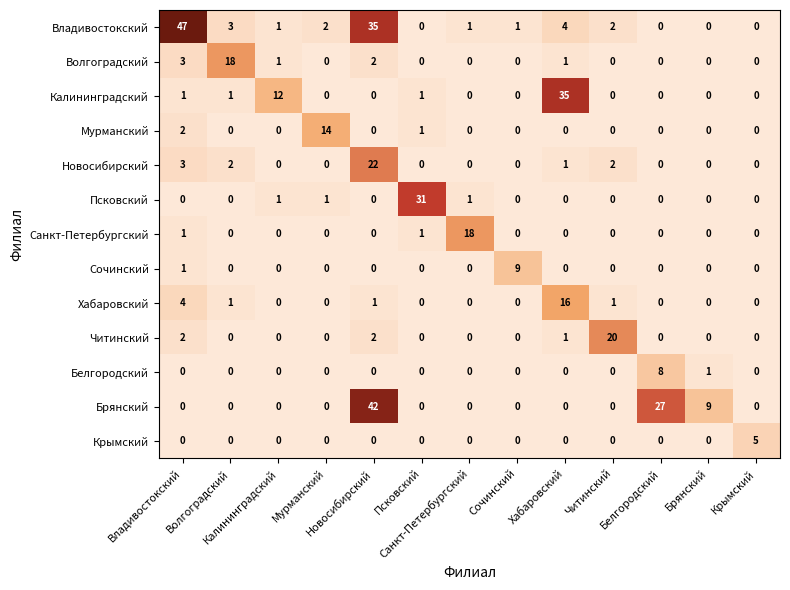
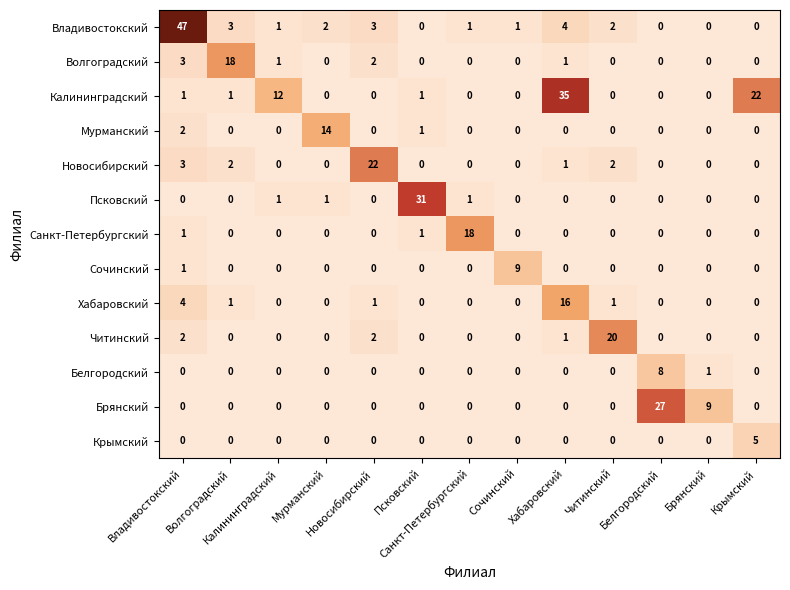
  {
    "Владивостокский": {
      "Владивостокский": 47,
      "Волгоградский": 3,
      "Калининградский": 1,
      "Мурманский": 2,
-     "Новосибирский": 35,
+     "Новосибирский": 3,
      "Псковский": 0,
      "Санкт-Петербургский": 1,
      "Сочинский": 1,
      "Хабаровский": 4,
      "Читинский": 2,
      "Белгородский": 0,
      "Брянский": 0,
      "Крымский": 0
    },
    "Волгоградский": {
      "Владивостокский": 3,
      "Волгоградский": 18,
      "Калининградский": 1,
      "Мурманский": 0,
      "Новосибирский": 2,
      "Псковский": 0,
      "Санкт-Петербургский": 0,
      "Сочинский": 0,
      "Хабаровский": 1,
      "Читинский": 0,
      "Белгородский": 0,
      "Брянский": 0,
      "Крымский": 0
    },
    "Калининградский": {
      "Владивостокский": 1,
      "Волгоградский": 1,
      "Калининградский": 12,
      "Мурманский": 0,
      "Новосибирский": 0,
      "Псковский": 1,
      "Санкт-Петербургский": 0,
      "Сочинский": 0,
      "Хабаровский": 35,
      "Читинский": 0,
      "Белгородский": 0,
      "Брянский": 0,
-     "Крымский": 0
+     "Крымский": 22
    },
    "Мурманский": {
      "Владивостокский": 2,
      "Волгоградский": 0,
      "Калининградский": 0,
      "Мурманский": 14,
      "Новосибирский": 0,
      "Псковский": 1,
      "Санкт-Петербургский": 0,
      "Сочинский": 0,
      "Хабаровский": 0,
      "Читинский": 0,
      "Белгородский": 0,
      "Брянский": 0,
      "Крымский": 0
    },
    "Новосибирский": {
      "Владивостокский": 3,
      "Волгоградский": 2,
      "Калининградский": 0,
      "Мурманский": 0,
      "Новосибирский": 22,
      "Псковский": 0,
      "Санкт-Петербургский": 0,
      "Сочинский": 0,
      "Хабаровский": 1,
      "Читинский": 2,
      "Белгородский": 0,
      "Брянский": 0,
      "Крымский": 0
    },
    "Псковский": {
      "Владивостокский": 0,
      "Волгоградский": 0,
      "Калининградский": 1,
      "Мурманский": 1,
      "Новосибирский": 0,
      "Псковский": 31,
      "Санкт-Петербургский": 1,
      "Сочинский": 0,
      "Хабаровский": 0,
      "Читинский": 0,
      "Белгородский": 0,
      "Брянский": 0,
      "Крымский": 0
    },
    "Санкт-Петербургский": {
      "Владивостокский": 1,
      "Волгоградский": 0,
      "Калининградский": 0,
      "Мурманский": 0,
      "Новосибирский": 0,
      "Псковский": 1,
      "Санкт-Петербургский": 18,
      "Сочинский": 0,
      "Хабаровский": 0,
      "Читинский": 0,
      "Белгородский": 0,
      "Брянский": 0,
      "Крымский": 0
    },
    "Сочинский": {
      "Владивостокский": 1,
      "Волгоградский": 0,
      "Калининградский": 0,
      "Мурманский": 0,
      "Новосибирский": 0,
      "Псковский": 0,
      "Санкт-Петербургский": 0,
      "Сочинский": 9,
      "Хабаровский": 0,
      "Читинский": 0,
      "Белгородский": 0,
      "Брянский": 0,
      "Крымский": 0
    },
    "Хабаровский": {
      "Владивостокский": 4,
      "Волгоградский": 1,
      "Калининградский": 0,
      "Мурманский": 0,
      "Новосибирский": 1,
      "Псковский": 0,
      "Санкт-Петербургский": 0,
      "Сочинский": 0,
      "Хабаровский": 16,
      "Читинский": 1,
      "Белгородский": 0,
      "Брянский": 0,
      "Крымский": 0
    },
    "Читинский": {
      "Владивостокский": 2,
      "Волгоградский": 0,
      "Калининградский": 0,
      "Мурманский": 0,
      "Новосибирский": 2,
      "Псковский": 0,
      "Санкт-Петербургский": 0,
      "Сочинский": 0,
      "Хабаровский": 1,
      "Читинский": 20,
      "Белгородский": 0,
      "Брянский": 0,
      "Крымский": 0
    },
    "Белгородский": {
      "Владивостокский": 0,
      "Волгоградский": 0,
      "Калининградский": 0,
      "Мурманский": 0,
      "Новосибирский": 0,
      "Псковский": 0,
      "Санкт-Петербургский": 0,
      "Сочинский": 0,
      "Хабаровский": 0,
      "Читинский": 0,
      "Белгородский": 8,
      "Брянский": 1,
      "Крымский": 0
    },
    "Брянский": {
      "Владивостокский": 0,
      "Волгоградский": 0,
      "Калининградский": 0,
      "Мурманский": 0,
-     "Новосибирский": 42,
+     "Новосибирский": 0,
      "Псковский": 0,
      "Санкт-Петербургский": 0,
      "Сочинский": 0,
      "Хабаровский": 0,
      "Читинский": 0,
      "Белгородский": 27,
      "Брянский": 9,
      "Крымский": 0
    },
    "Крымский": {
      "Владивостокский": 0,
      "Волгоградский": 0,
      "Калининградский": 0,
      "Мурманский": 0,
      "Новосибирский": 0,
      "Псковский": 0,
      "Санкт-Петербургский": 0,
      "Сочинский": 0,
      "Хабаровский": 0,
      "Читинский": 0,
      "Белгородский": 0,
      "Брянский": 0,
      "Крымский": 5
    }
  }
